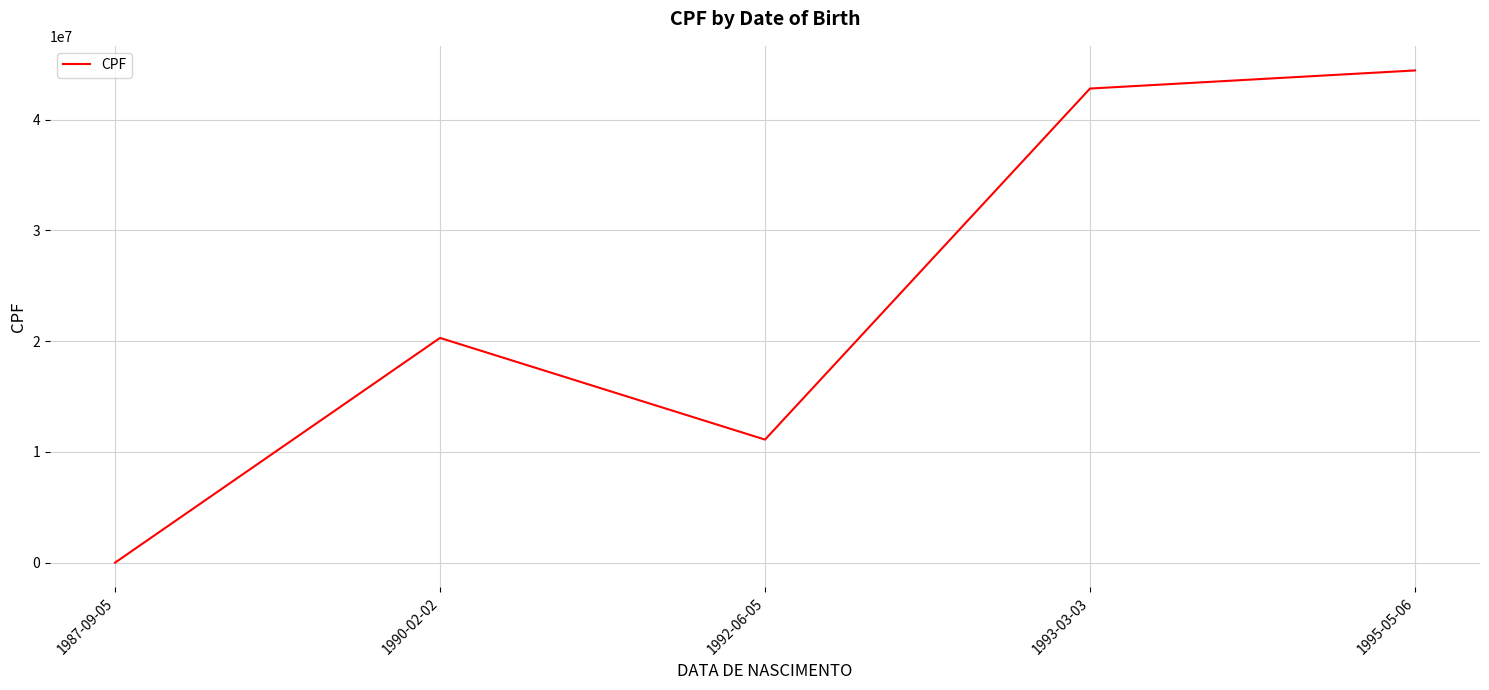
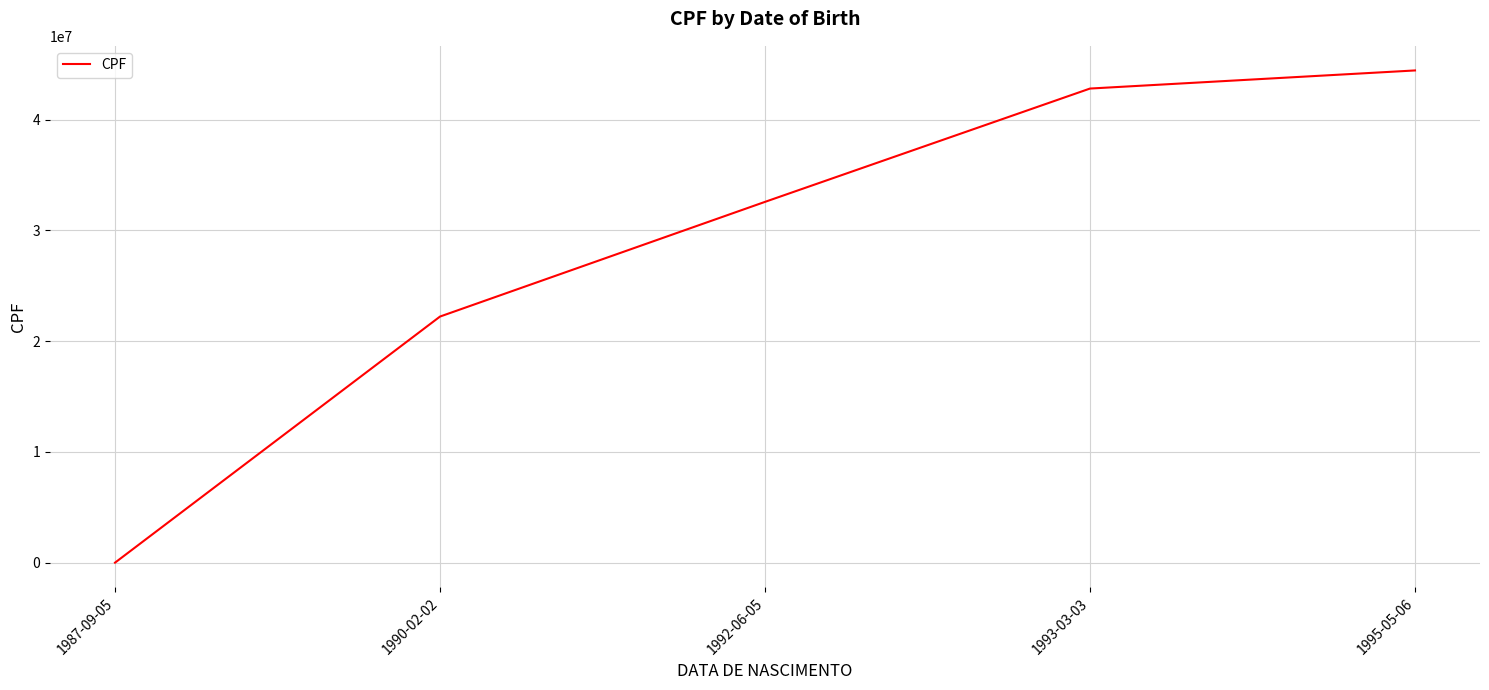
  {
    "1987-09-05": 0,
-   "1990-02-02": 20300000,
-   "1992-06-05": 11100000,
+   "1990-02-02": 22200000,
+   "1992-06-05": 32600000,
    "1993-03-03": 42800000,
    "1995-05-06": 44400000
  }
